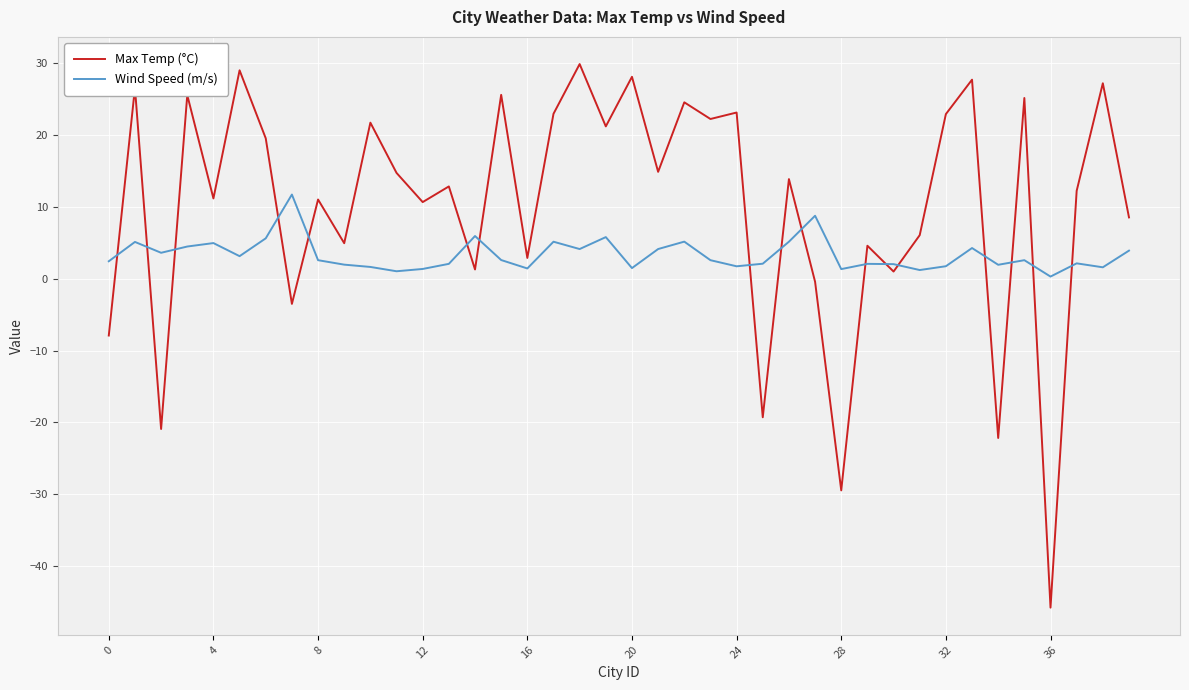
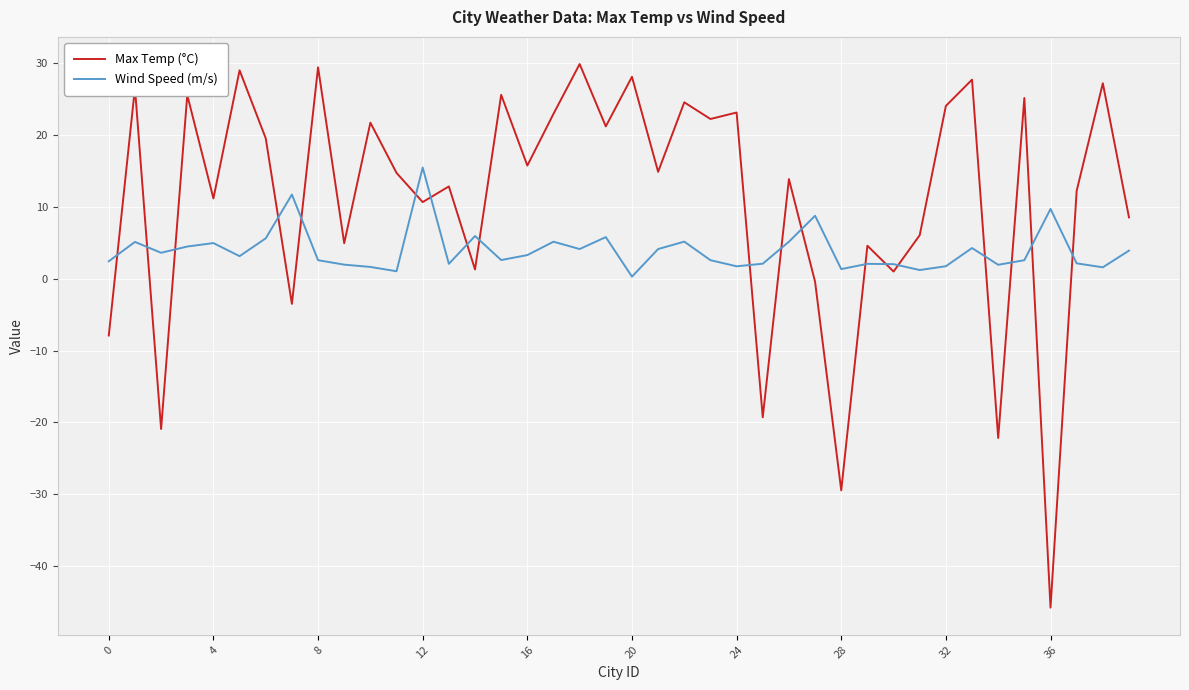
  {
    "Max Temp (°C)": {
      "0": -8,
      "4": 11,
-     "8": 11,
+     "8": 29,
      "12": 11,
-     "16": 3,
+     "16": 16,
      "20": 28,
      "24": 23,
      "28": -29,
-     "32": 23,
+     "32": 24,
      "36": -46
    },
    "Wind Speed (m/s)": {
      "0": 2,
      "4": 5,
      "8": 3,
-     "12": 1,
-     "16": 1,
-     "20": 1,
+     "12": 15,
+     "16": 3,
+     "20": 0,
      "24": 2,
      "28": 1,
      "32": 2,
-     "36": 0
+     "36": 10
    }
  }
